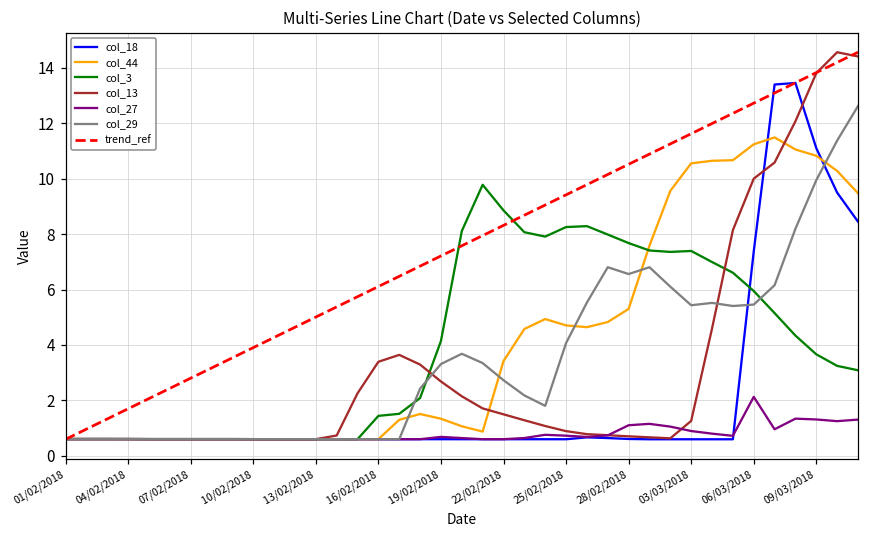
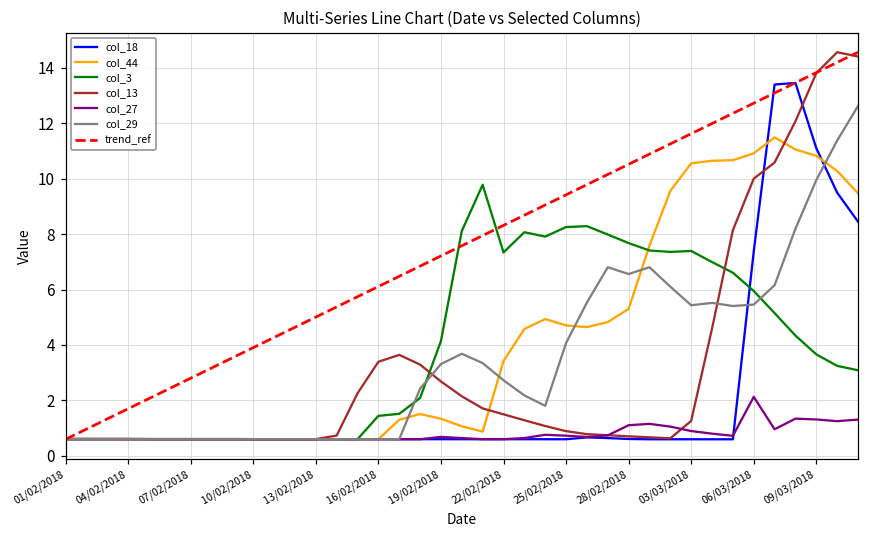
  {
    "col_18": {
      "25/02/2018": 0.6,
      "03/03/2018": 0.6,
      "06/03/2018": 7.4,
      "09/03/2018": 11.1
    },
    "col_44": {
      "19/02/2018": 1.3,
      "22/02/2018": 3.4,
      "25/02/2018": 4.7,
      "28/02/2018": 5.3,
      "03/03/2018": 10.6,
-     "06/03/2018": 11.2,
+     "06/03/2018": 10.9,
      "09/03/2018": 10.8
    },
    "col_3": {
      "16/02/2018": 1.4,
      "19/02/2018": 4.1,
-     "22/02/2018": 8.9,
+     "22/02/2018": 7.3,
      "25/02/2018": 8.3,
      "28/02/2018": 7.7,
      "03/03/2018": 7.4,
      "06/03/2018": 5.9,
      "09/03/2018": 3.7
    },
    "col_13": {
      "16/02/2018": 3.4,
      "19/02/2018": 2.7,
      "22/02/2018": 1.5,
      "25/02/2018": 0.9,
      "03/03/2018": 1.3,
      "06/03/2018": 10.0
    },
    "col_27": {
      "25/02/2018": 0.7,
      "28/02/2018": 1.1,
      "03/03/2018": 0.9,
      "06/03/2018": 2.1,
      "09/03/2018": 1.3
    },
    "col_29": {
      "19/02/2018": 3.3,
      "22/02/2018": 2.7,
      "25/02/2018": 4.1,
      "28/02/2018": 6.6,
      "03/03/2018": 5.4,
      "06/03/2018": 5.5,
      "09/03/2018": 9.9
    },
    "trend_ref": {
      "04/02/2018": 1.7,
      "07/02/2018": 2.8,
      "10/02/2018": 3.9,
      "13/02/2018": 5.0,
      "16/02/2018": 6.1,
      "19/02/2018": 7.2,
      "22/02/2018": 8.3,
      "25/02/2018": 9.4,
      "28/02/2018": 10.5,
      "03/03/2018": 11.6,
      "06/03/2018": 12.7
    }
  }
